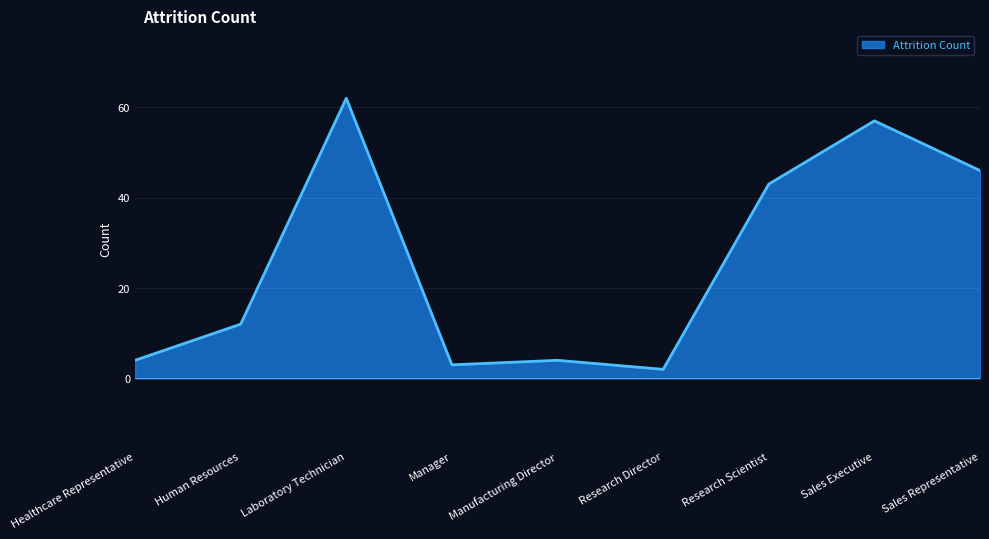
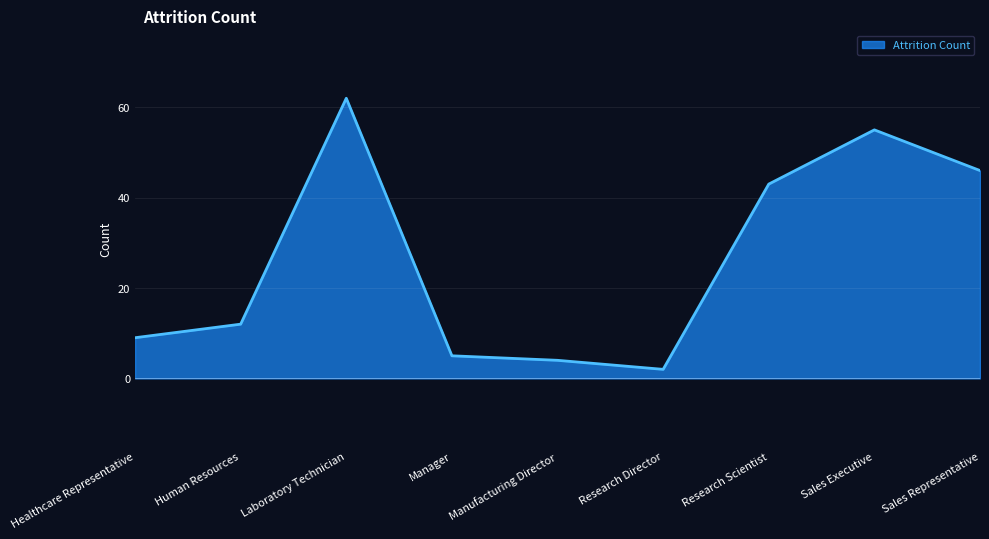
  {
-   "Healthcare Representative": 4,
+   "Healthcare Representative": 9,
    "Human Resources": 12,
    "Laboratory Technician": 62,
-   "Manager": 3,
+   "Manager": 5,
    "Manufacturing Director": 4,
    "Research Director": 2,
    "Research Scientist": 43,
-   "Sales Executive": 57,
+   "Sales Executive": 55,
    "Sales Representative": 46
  }
